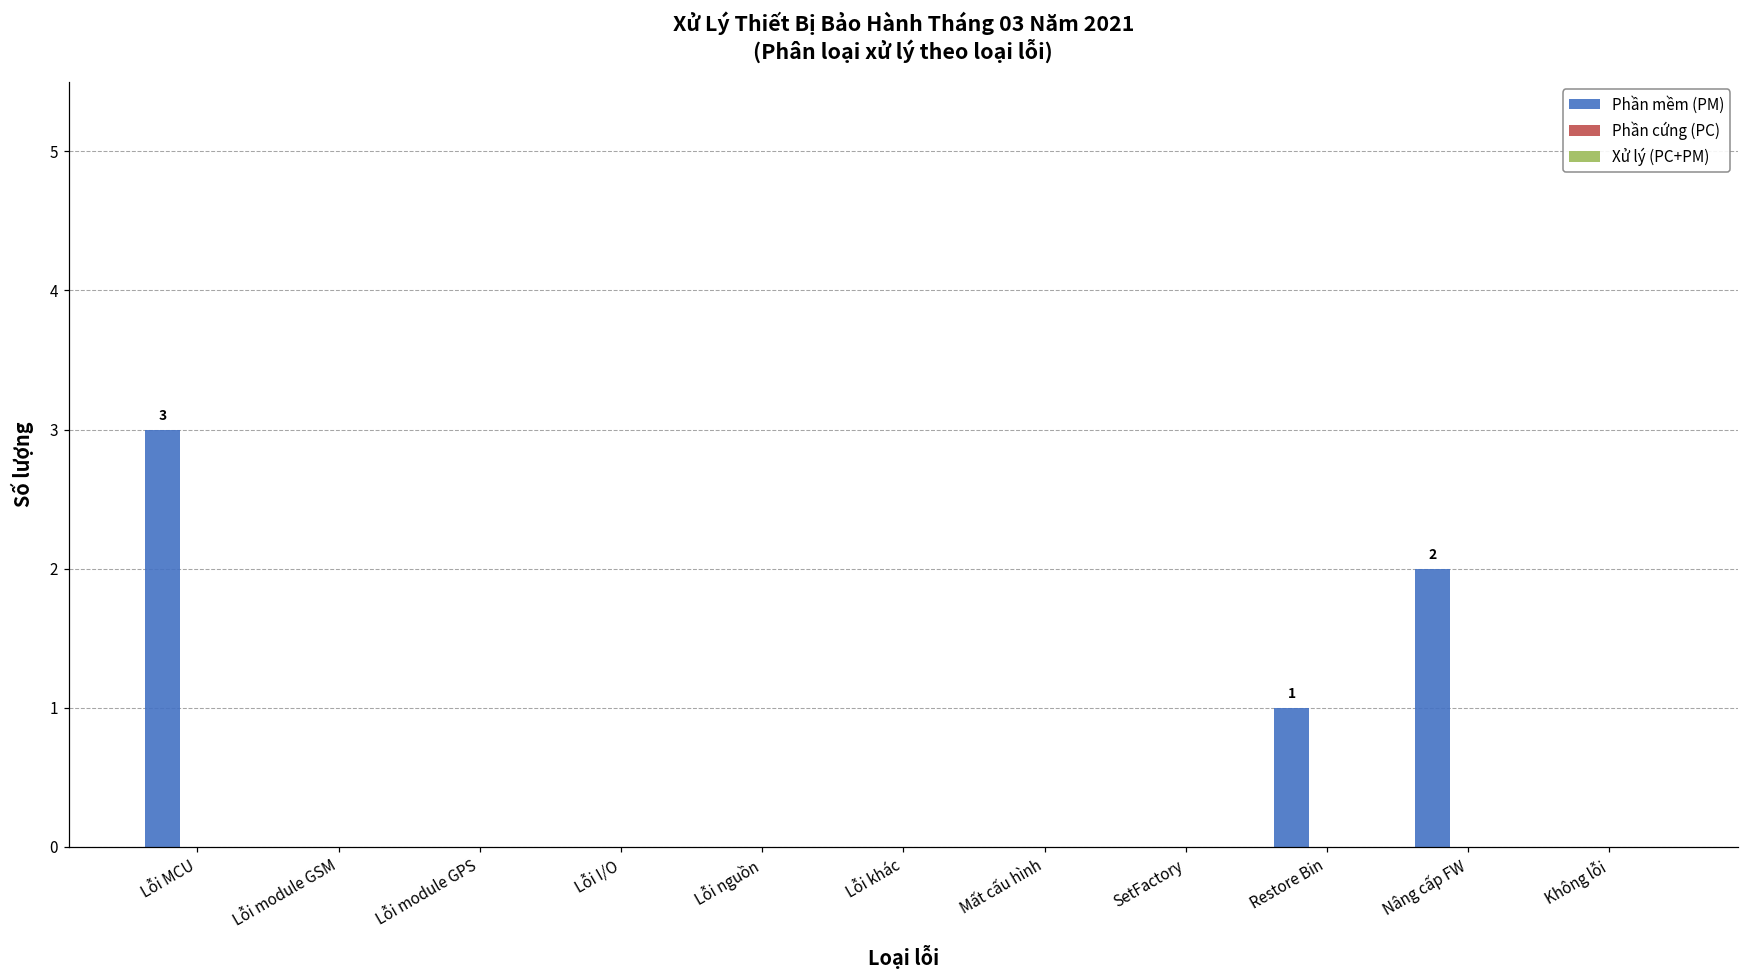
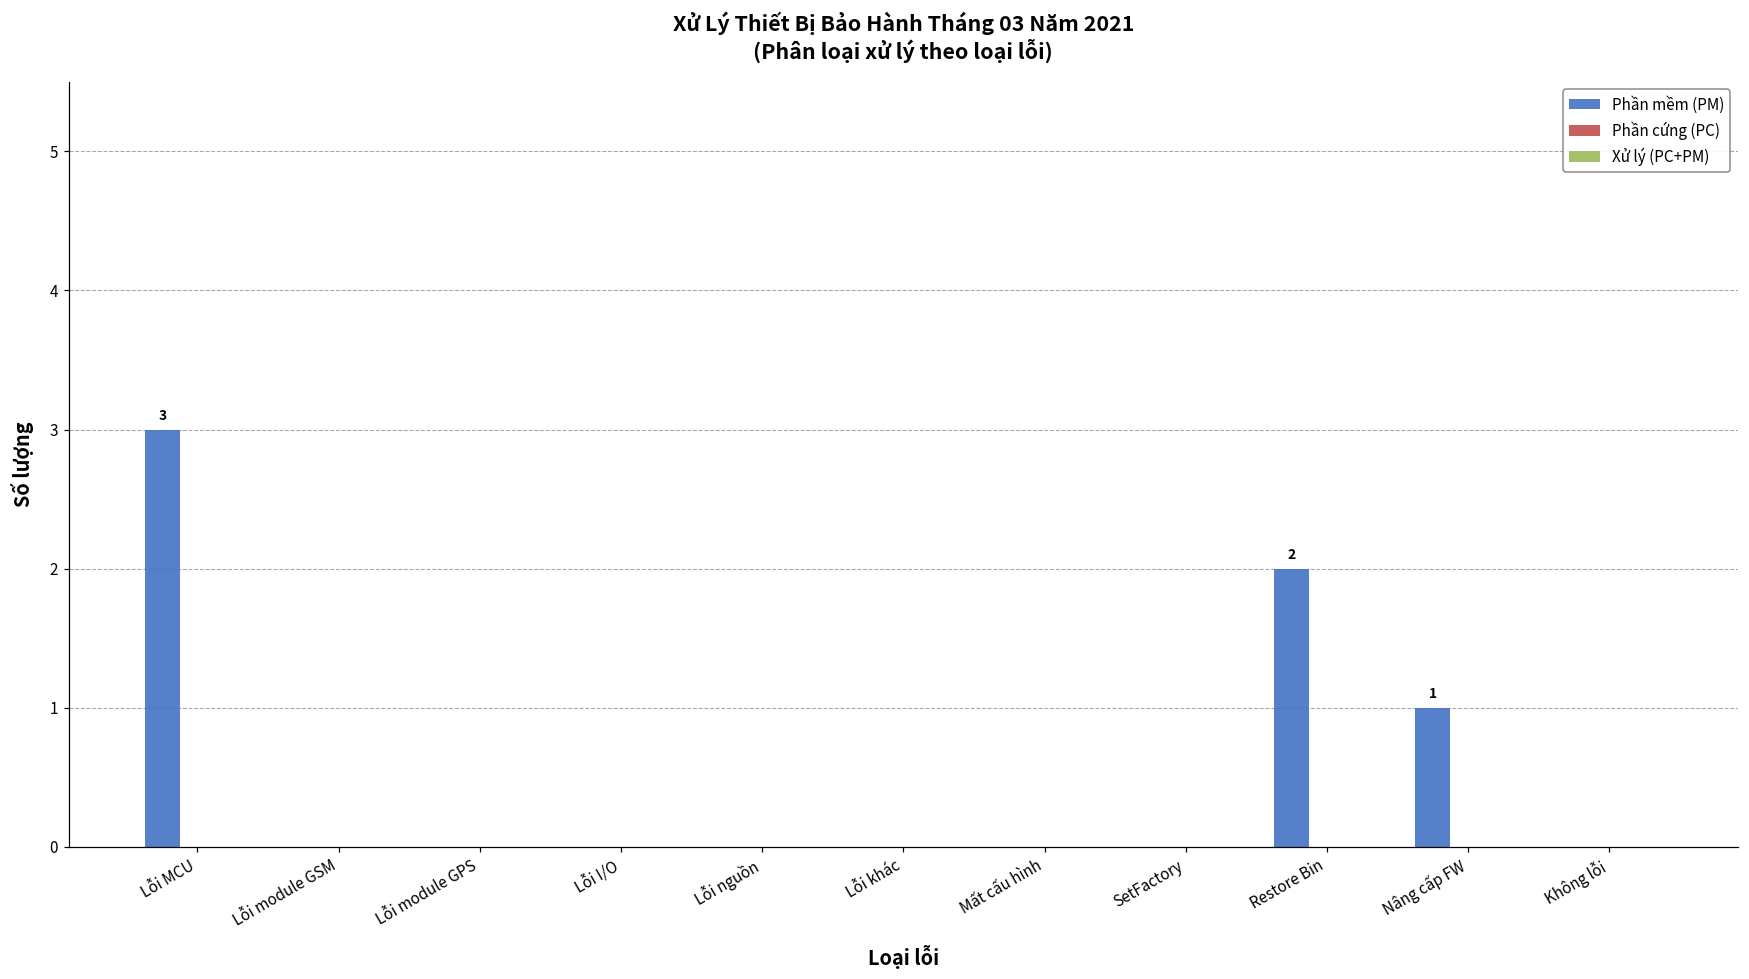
  {
    "Phần mềm (PM)": {
      "Lỗi MCU": 3,
-     "Restore Bin": 1,
-     "Nâng cấp FW": 2
+     "Restore Bin": 2,
+     "Nâng cấp FW": 1
    },
    "Phần cứng (PC)": {
      "Lỗi MCU": 0.00,
      "Lỗi module GSM": 0.00,
      "Lỗi module GPS": 0.00,
      "Lỗi I/O": 0.00,
      "Lỗi nguồn": 0.00,
      "Lỗi khác": 0.00,
      "Mất cấu hình": 0.00,
      "SetFactory": 0.00,
      "Restore Bin": 0.00,
      "Nâng cấp FW": 0.00,
      "Không lỗi": 0.00
    },
    "Xử lý (PC+PM)": {
      "Lỗi MCU": 0.00,
      "Lỗi module GSM": 0.00,
      "Lỗi module GPS": 0.00,
      "Lỗi I/O": 0.00,
      "Lỗi nguồn": 0.00,
      "Lỗi khác": 0.00,
      "Mất cấu hình": 0.00,
      "SetFactory": 0.00,
      "Restore Bin": 0.00,
      "Nâng cấp FW": 0.00,
      "Không lỗi": 0.00
    }
  }
